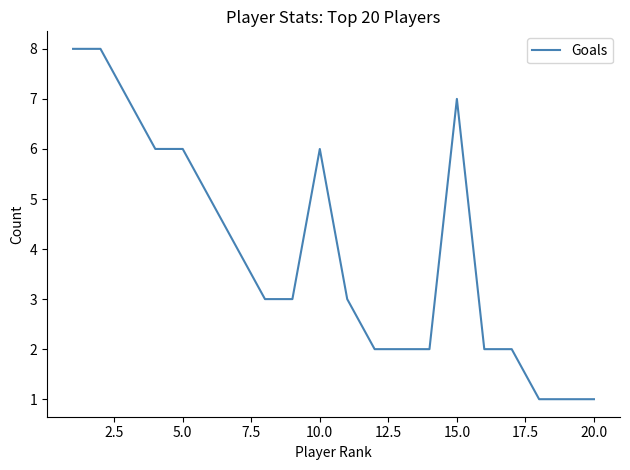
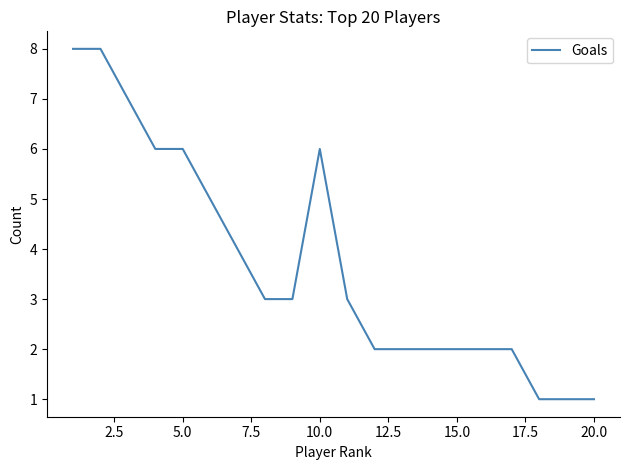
  {
    "5.0": 6,
    "10.0": 6,
-   "15.0": 7,
+   "15.0": 2,
    "20.0": 1
  }
